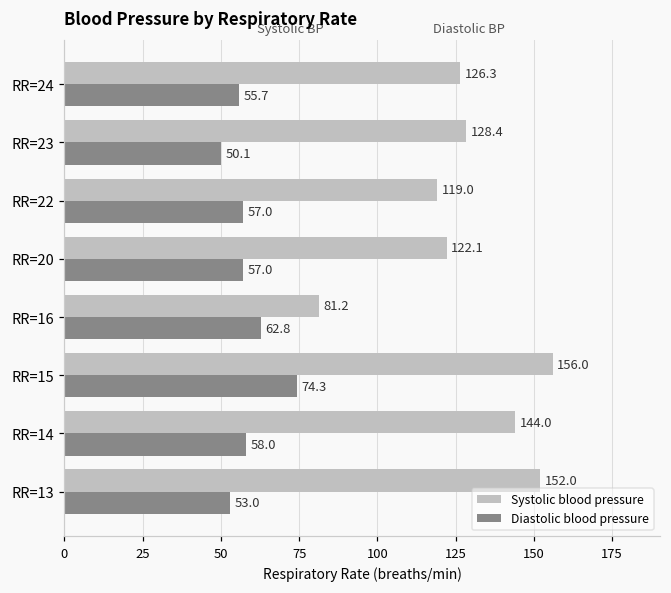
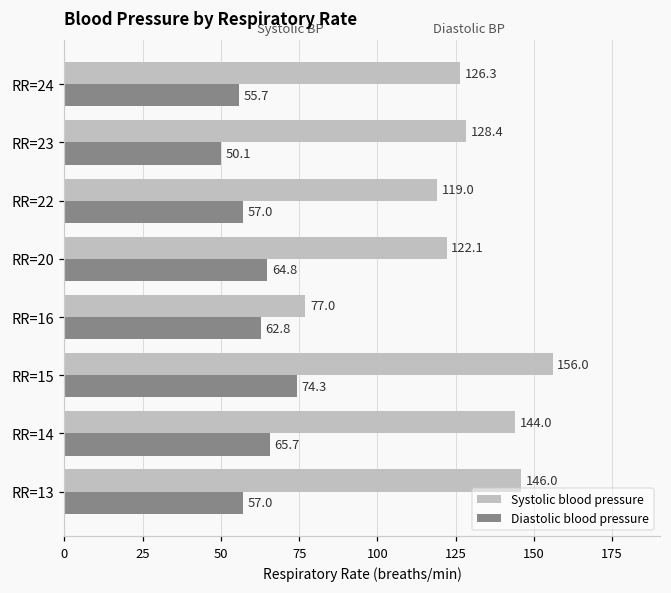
  {
    "Systolic blood pressure": {
      "RR=24": 126.3,
      "RR=23": 128.4,
      "RR=22": 119.0,
      "RR=20": 122.1,
-     "RR=16": 81.2,
+     "RR=16": 77.0,
      "RR=15": 156.0,
      "RR=14": 144.0,
-     "RR=13": 152.0
+     "RR=13": 146.0
    },
    "Diastolic blood pressure": {
      "RR=24": 55.7,
      "RR=23": 50.1,
      "RR=22": 57.0,
-     "RR=20": 57.0,
+     "RR=20": 64.8,
      "RR=16": 62.8,
      "RR=15": 74.3,
-     "RR=14": 58.0,
-     "RR=13": 53.0
+     "RR=14": 65.7,
+     "RR=13": 57.0
    }
  }
